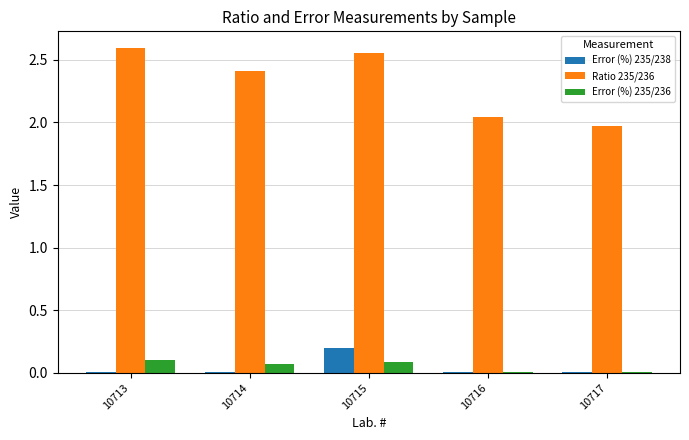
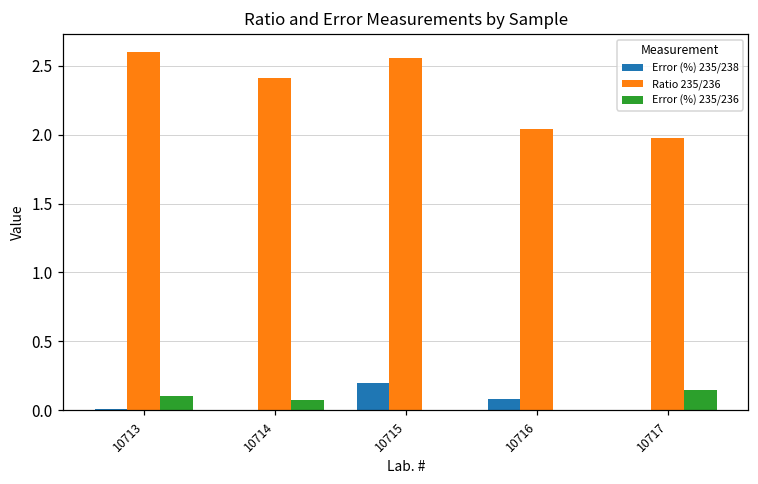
  {
    "Error (%) 235/238": {
      "10715": 0.20,
-     "10716": 0.00
+     "10716": 0.08
    },
    "Ratio 235/236": {
      "10713": 2.60,
      "10714": 2.41,
      "10715": 2.55,
      "10716": 2.04,
      "10717": 1.97
    },
    "Error (%) 235/236": {
      "10713": 0.11,
      "10714": 0.07,
-     "10715": 0.08,
-     "10717": 0.00
+     "10715": 0.00,
+     "10717": 0.15
    }
  }
